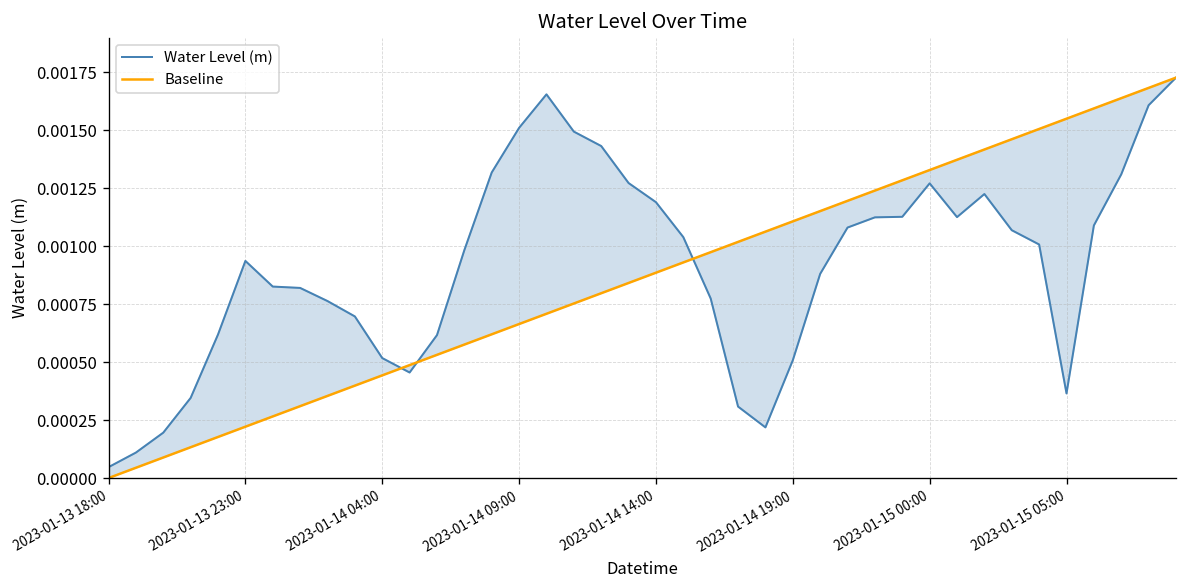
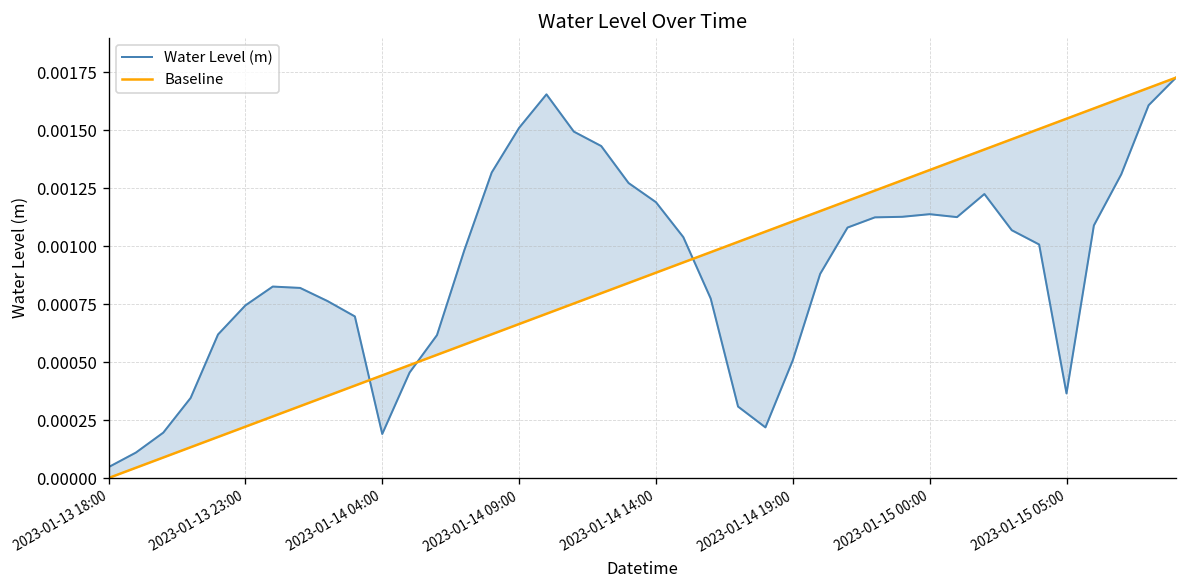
  {
    "Water Level (m)": {
      "2023-01-13 18:00": 0.00005,
-     "2023-01-13 23:00": 0.00094,
-     "2023-01-14 04:00": 0.00052,
+     "2023-01-13 23:00": 0.00074,
+     "2023-01-14 04:00": 0.00019,
      "2023-01-14 09:00": 0.00151,
      "2023-01-14 14:00": 0.00119,
      "2023-01-14 19:00": 0.00051,
-     "2023-01-15 00:00": 0.00127,
+     "2023-01-15 00:00": 0.00114,
      "2023-01-15 05:00": 0.00036
    },
    "Baseline": {
      "2023-01-13 18:00": 0.00000,
      "2023-01-13 23:00": 0.00022,
      "2023-01-14 04:00": 0.00044,
      "2023-01-14 09:00": 0.00066,
      "2023-01-14 14:00": 0.00089,
      "2023-01-14 19:00": 0.00111,
      "2023-01-15 00:00": 0.00133,
      "2023-01-15 05:00": 0.00155
    }
  }
